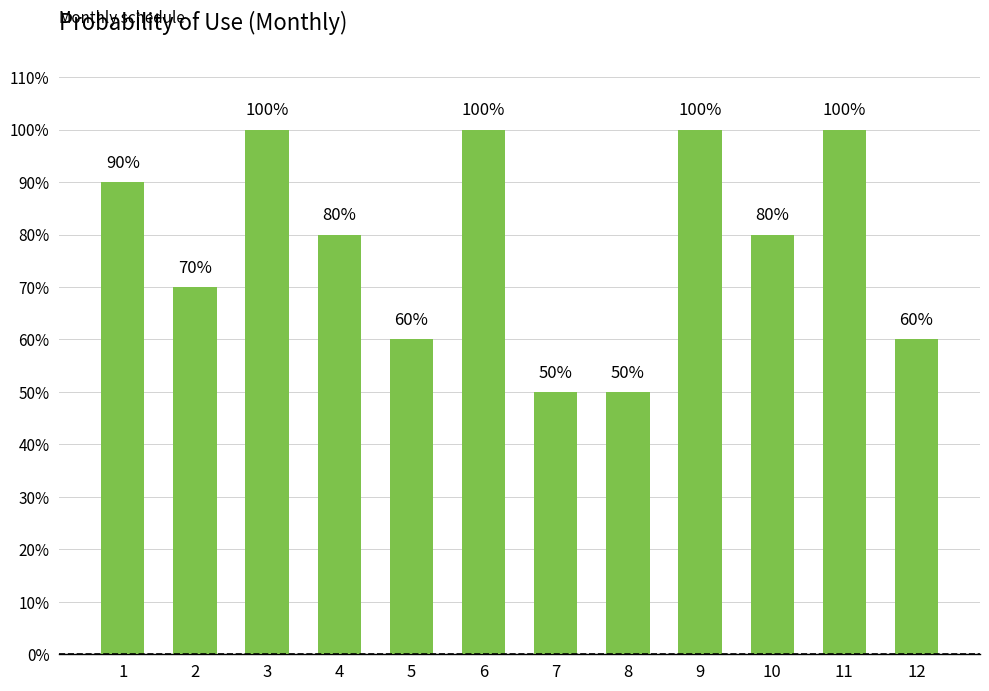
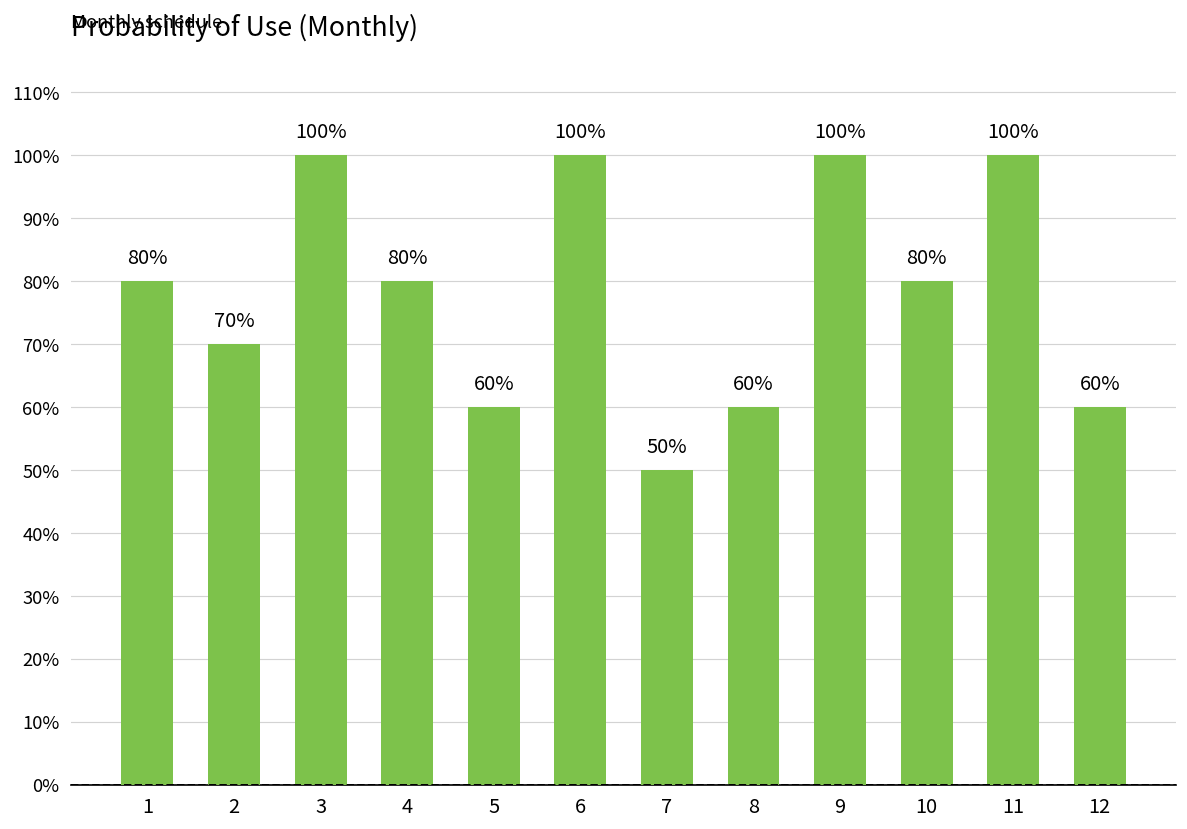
  {
-   "1": "90%",
+   "1": "80%",
    "2": "70%",
    "3": "100%",
    "4": "80%",
    "5": "60%",
    "6": "100%",
    "7": "50%",
-   "8": "50%",
+   "8": "60%",
    "9": "100%",
    "10": "80%",
    "11": "100%",
    "12": "60%"
  }
